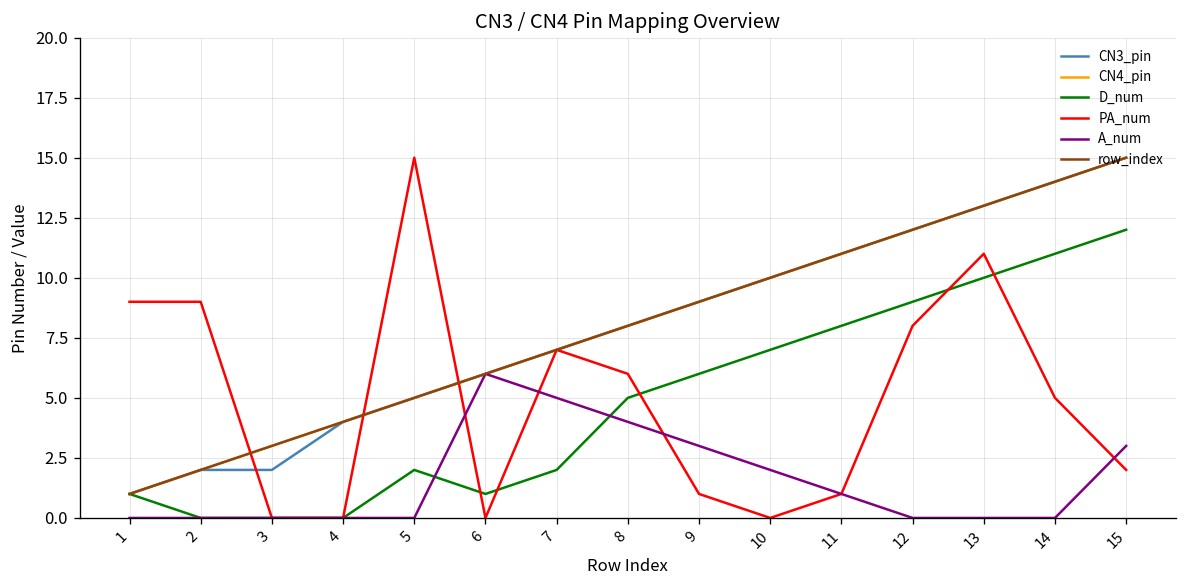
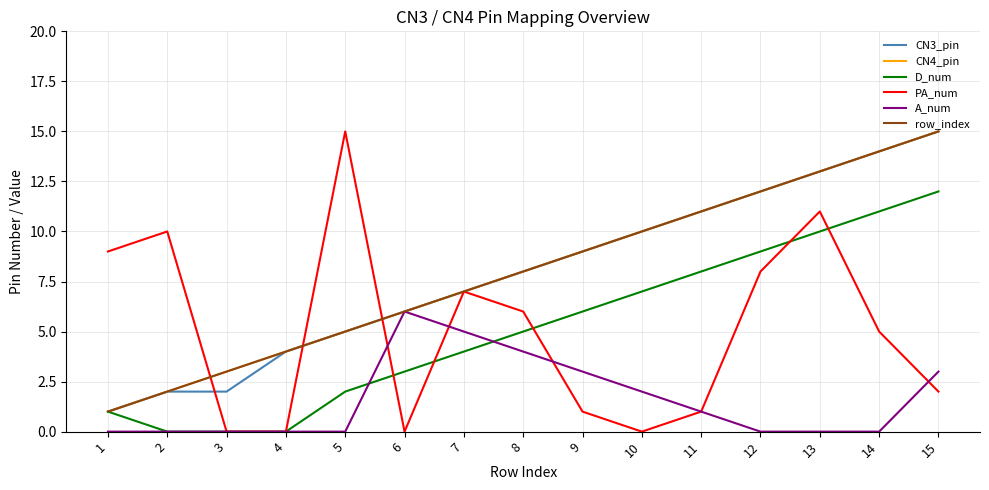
  {
    "CN3_pin": {
      "3": 2
    },
    "row_index": {
      "3": 3
    },
    "D_num": {
      "5": 2,
-     "6": 1,
-     "7": 2,
+     "6": 3,
+     "7": 4,
      "8": 5,
      "9": 6,
      "10": 7,
      "11": 8,
      "12": 9,
      "13": 10,
      "14": 11,
      "15": 12
    },
    "PA_num": {
      "1": 9,
-     "2": 9,
+     "2": 10,
      "5": 15,
      "6": 0,
      "8": 6,
      "9": 1,
      "10": 0,
      "12": 8,
      "13": 11,
      "14": 5,
      "15": 2
    },
    "A_num": {
      "1": 0,
      "5": 0,
      "7": 5,
      "8": 4,
      "9": 3,
      "10": 2,
      "12": 0,
      "13": 0,
      "14": 0,
      "15": 3
    }
  }
